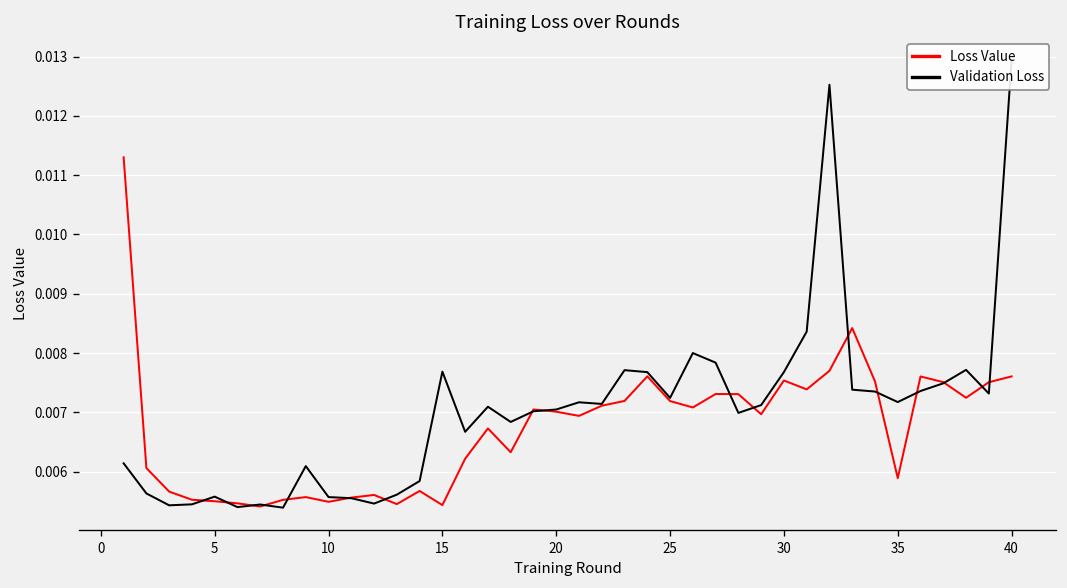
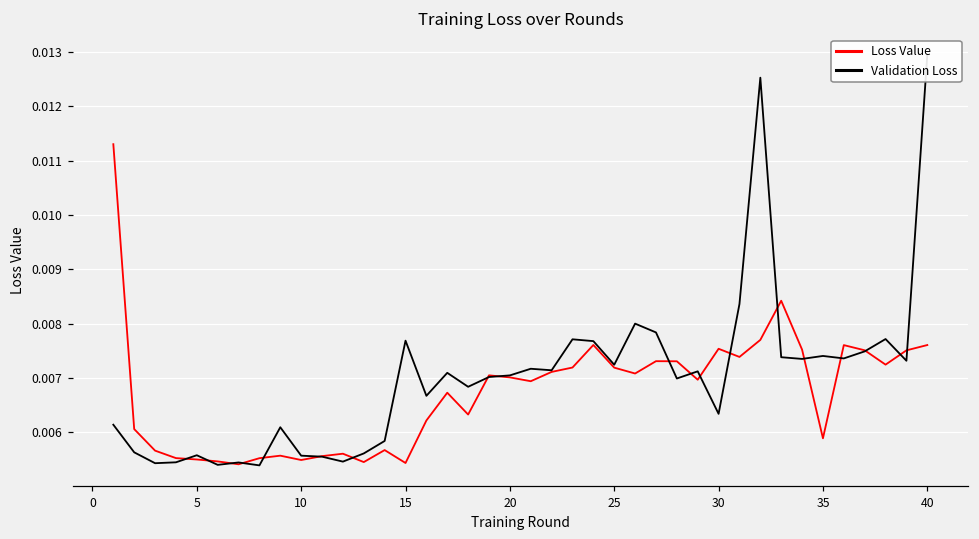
  {
    "Loss Value": {
      "5": 0.0055,
      "10": 0.0055,
      "15": 0.0054,
      "25": 0.0072,
      "30": 0.0075,
      "35": 0.0059,
      "40": 0.0076
    },
    "Validation Loss": {
      "5": 0.0056,
      "10": 0.0056,
      "15": 0.0077,
      "25": 0.0072,
-     "30": 0.0077,
-     "35": 0.0072
+     "30": 0.0063,
+     "35": 0.0074
    }
  }
